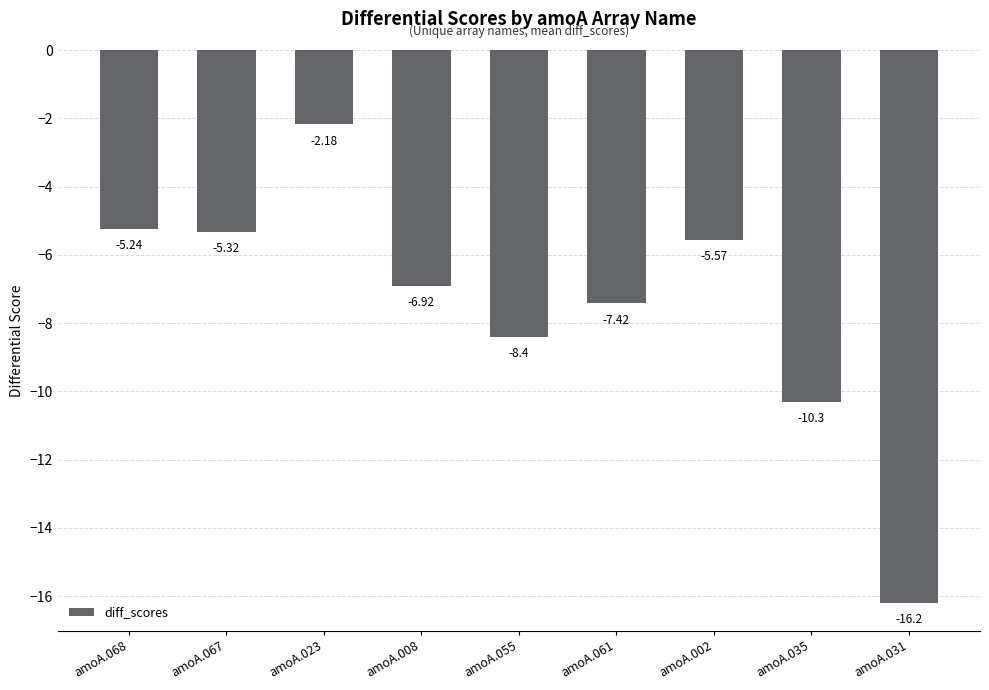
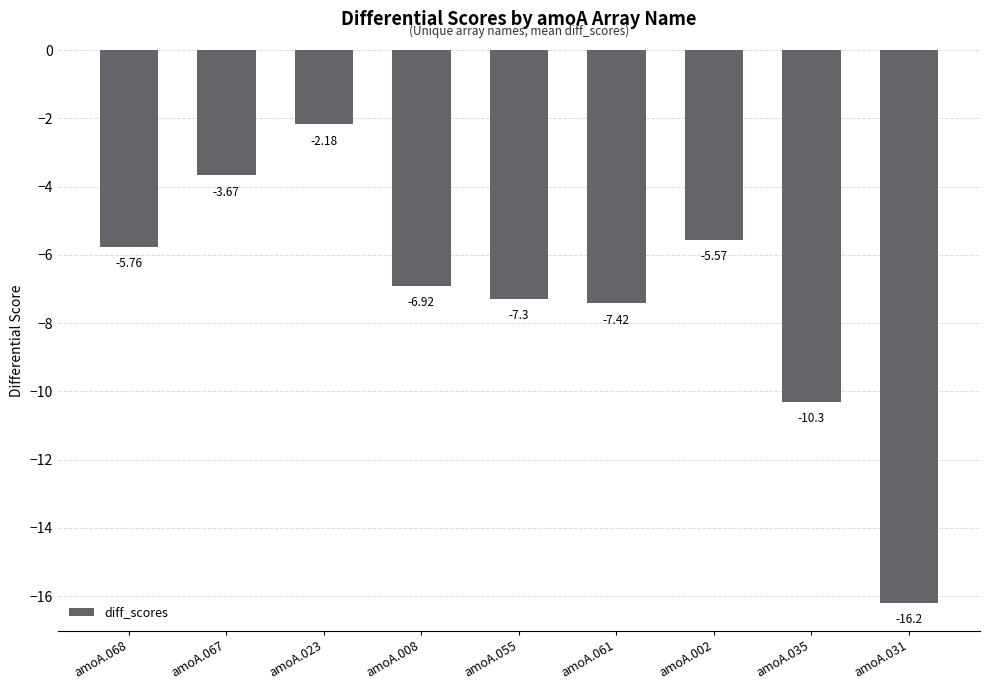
  {
-   "amoA.068": -5.24,
-   "amoA.067": -5.32,
+   "amoA.068": -5.76,
+   "amoA.067": -3.67,
    "amoA.023": -2.18,
    "amoA.008": -6.92,
-   "amoA.055": -8.4,
+   "amoA.055": -7.3,
    "amoA.061": -7.42,
    "amoA.002": -5.57,
    "amoA.035": -10.3,
    "amoA.031": -16.2
  }
